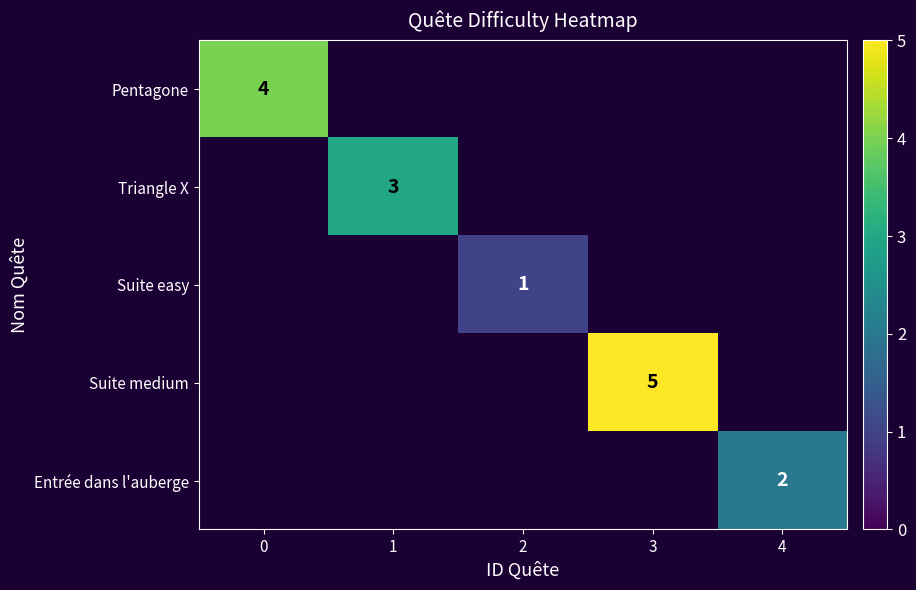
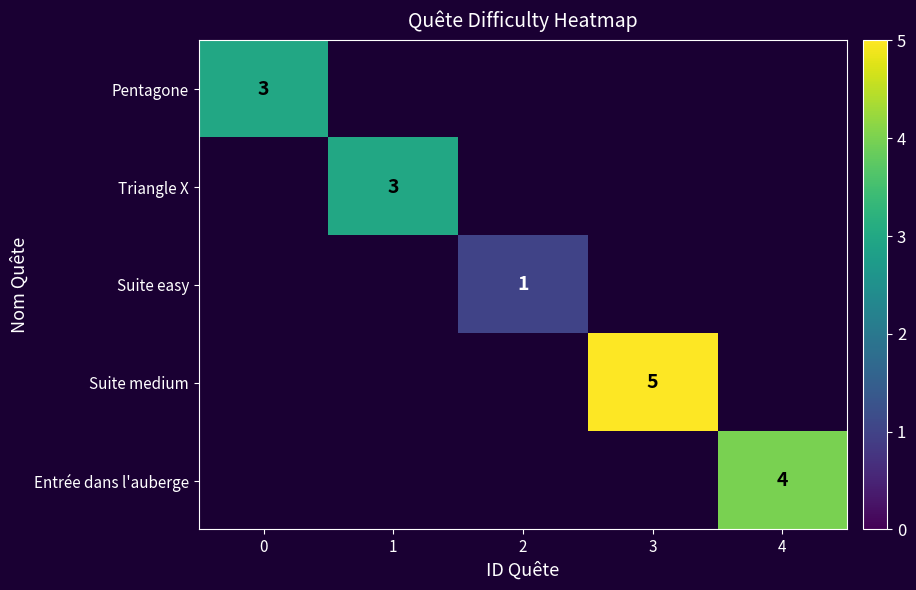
  {
    "Pentagone": {
-     "0": 4
+     "0": 3
    },
    "Triangle X": {
      "1": 3
    },
    "Suite easy": {
      "2": 1
    },
    "Suite medium": {
      "3": 5
    },
    "Entrée dans l'auberge": {
-     "4": 2
+     "4": 4
    }
  }
